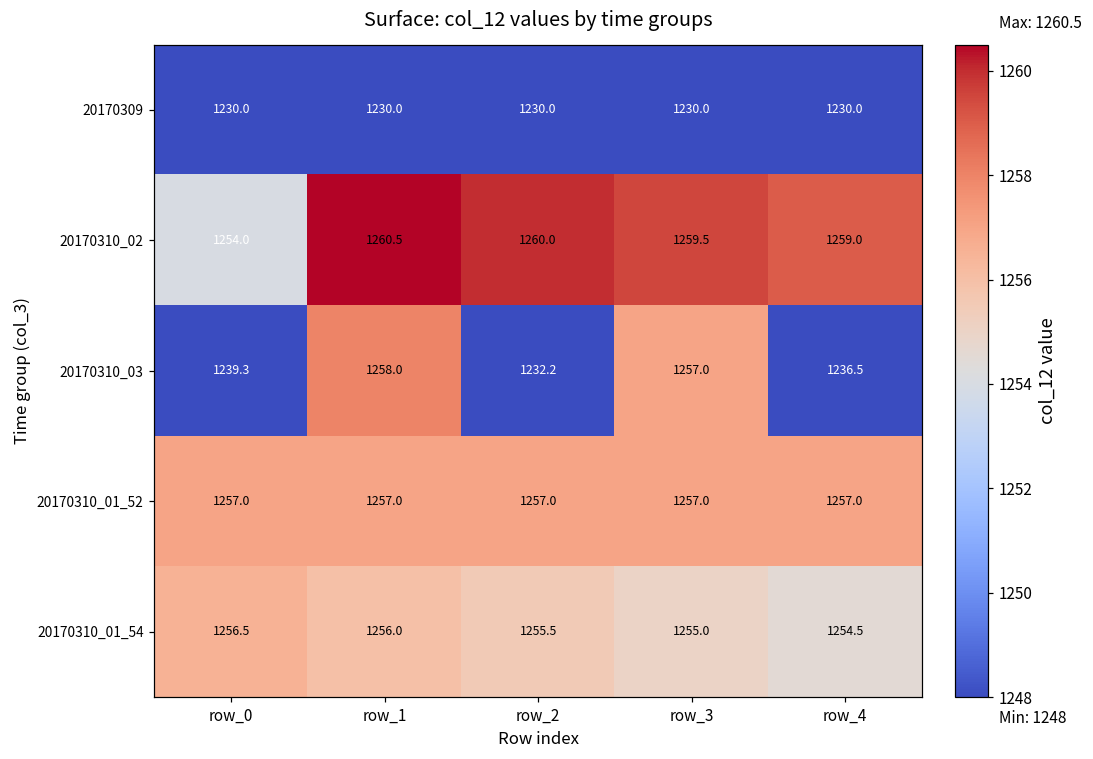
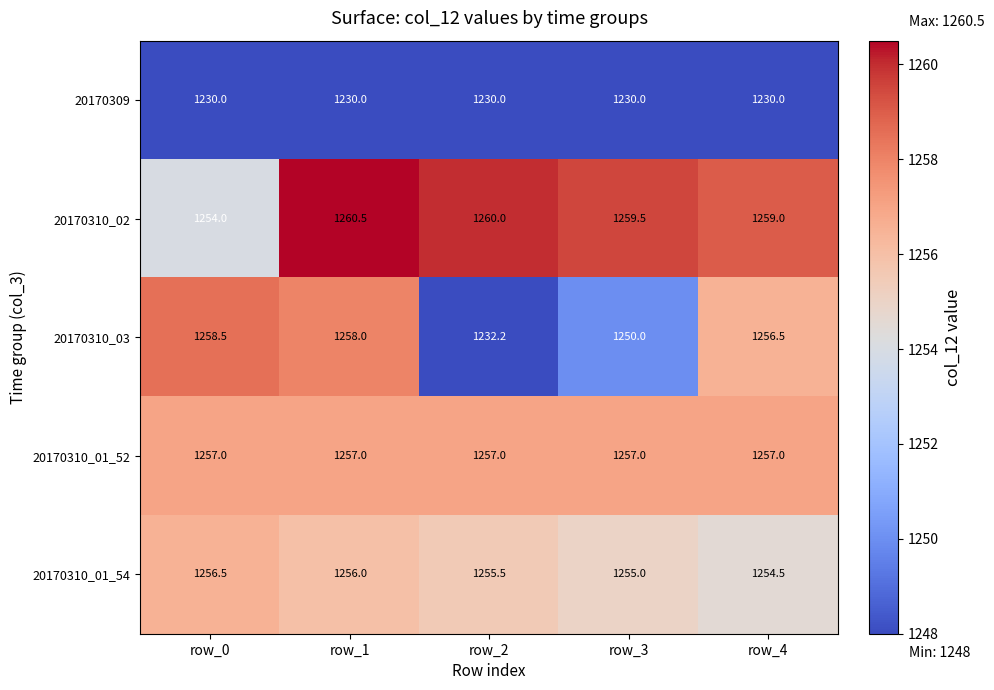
  {
    "20170309": {
      "row_0": 1230.0,
      "row_1": 1230.0,
      "row_2": 1230.0,
      "row_3": 1230.0,
      "row_4": 1230.0
    },
    "20170310_02": {
      "row_1": 1260.5,
      "row_2": 1260.0,
      "row_3": 1259.5,
      "row_4": 1259.0
    },
    "20170310_03": {
-     "row_0": 1239.3,
+     "row_0": 1258.5,
      "row_1": 1258.0,
      "row_2": 1232.2,
-     "row_3": 1257.0,
-     "row_4": 1236.5
+     "row_3": 1250.0,
+     "row_4": 1256.5
    },
    "20170310_01_52": {
      "row_0": 1257.0,
      "row_1": 1257.0,
      "row_2": 1257.0,
      "row_3": 1257.0,
      "row_4": 1257.0
    },
    "20170310_01_54": {
      "row_0": 1256.5,
      "row_1": 1256.0,
      "row_2": 1255.5,
      "row_3": 1255.0,
      "row_4": 1254.5
    }
  }
